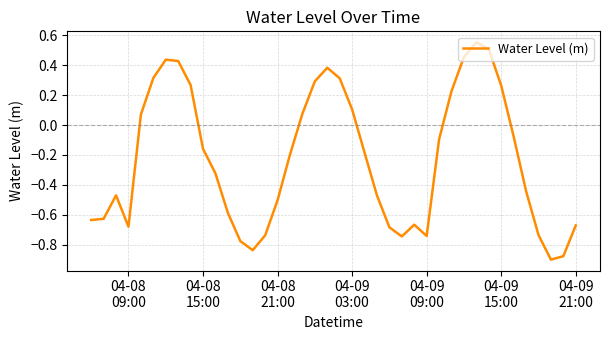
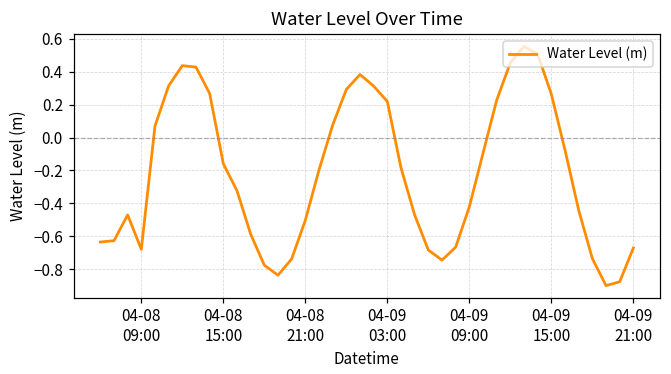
  {
    "04-08 09:00": -0.68,
    "04-08 15:00": -0.16,
    "04-08 21:00": -0.50,
-   "04-09 03:00": 0.10,
-   "04-09 09:00": -0.74,
+   "04-09 03:00": 0.22,
+   "04-09 09:00": -0.42,
    "04-09 15:00": 0.26,
    "04-09 21:00": -0.67
  }
